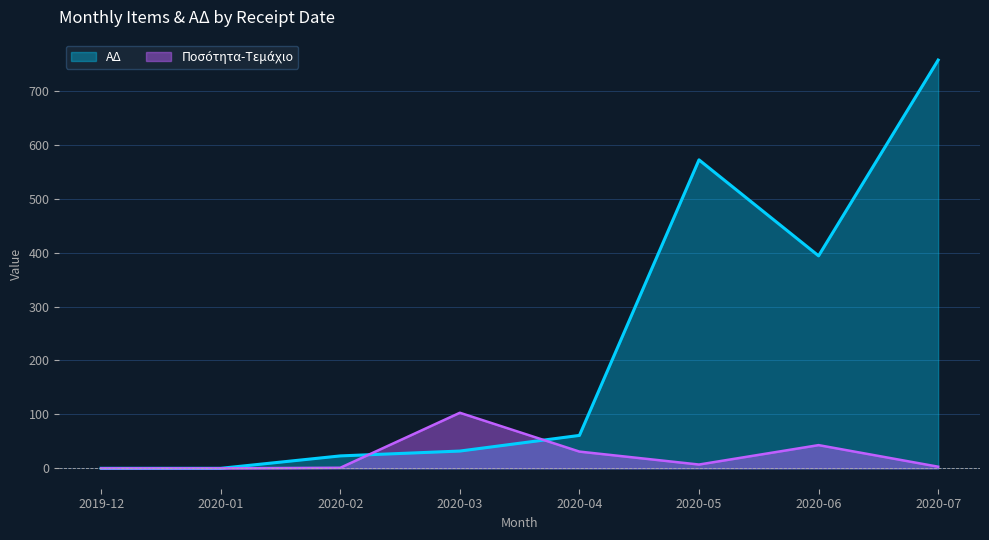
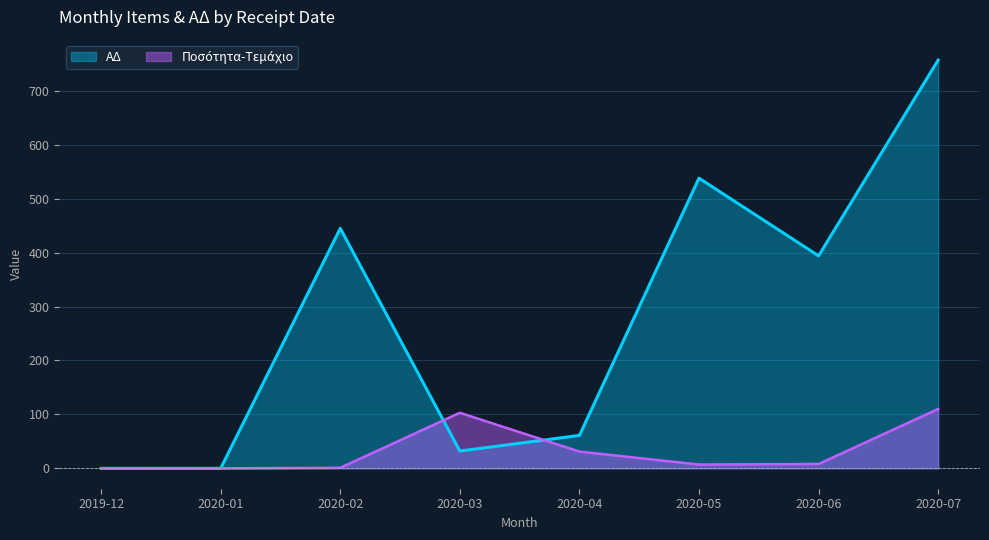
  {
    "ΑΔ": {
-     "2020-02": 20,
+     "2020-02": 450,
      "2020-03": 30,
      "2020-04": 60,
-     "2020-05": 570,
+     "2020-05": 540,
      "2020-06": 390,
      "2020-07": 760
    },
    "Ποσότητα-Τεμάχιο": {
      "2020-02": 0,
      "2020-03": 100,
      "2020-04": 30,
      "2020-05": 10,
-     "2020-06": 40,
-     "2020-07": 0
+     "2020-06": 10,
+     "2020-07": 110
    }
  }
